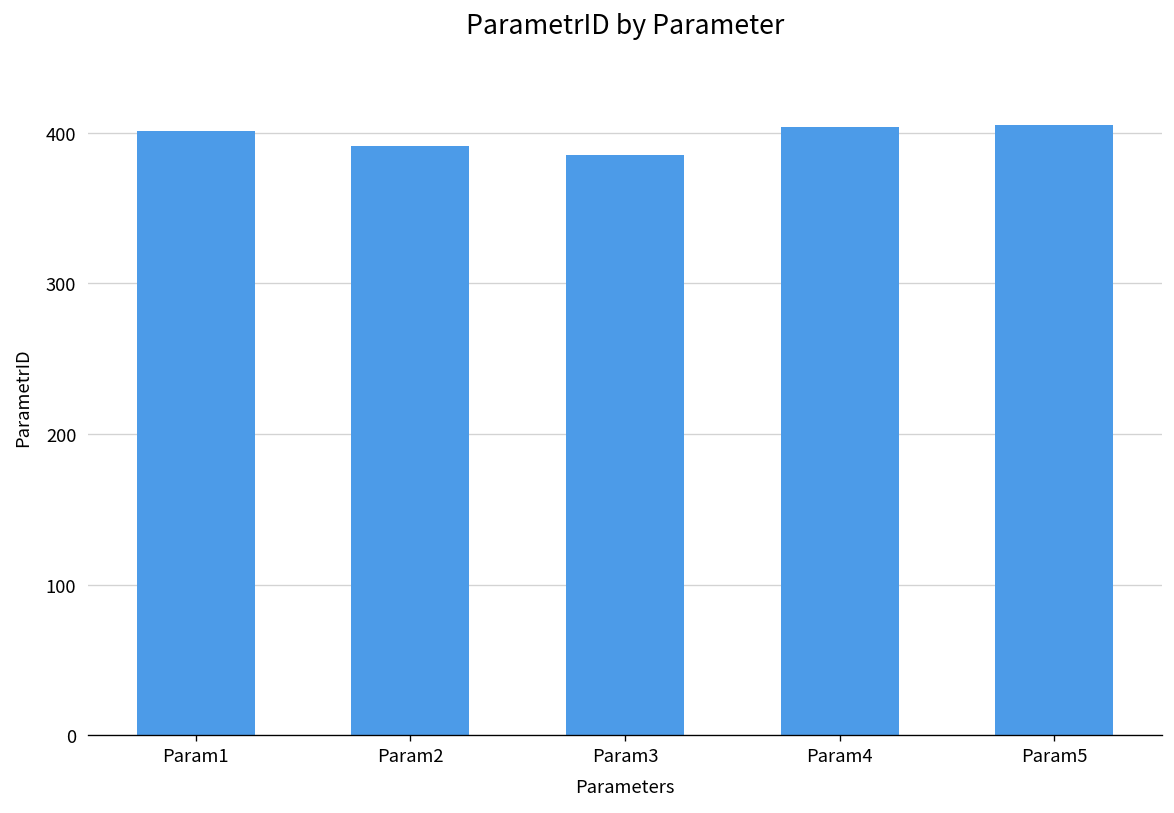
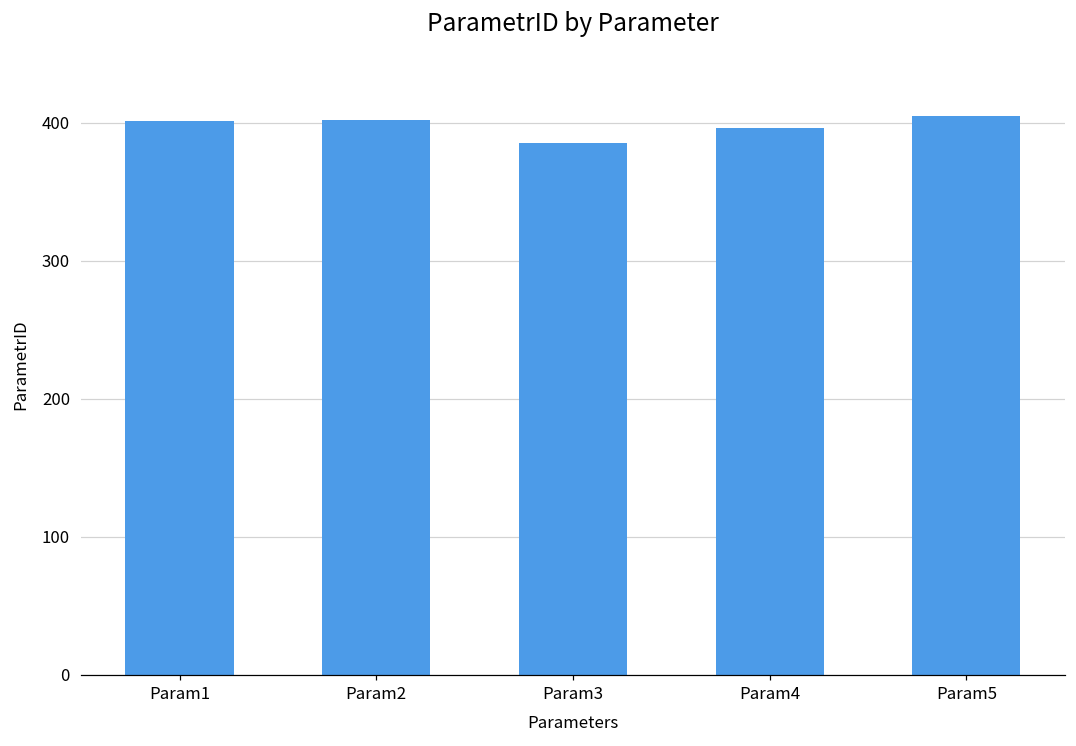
  {
    "Param1": 401,
-   "Param2": 391,
+   "Param2": 402,
    "Param3": 385,
-   "Param4": 404,
+   "Param4": 396,
    "Param5": 405
  }
